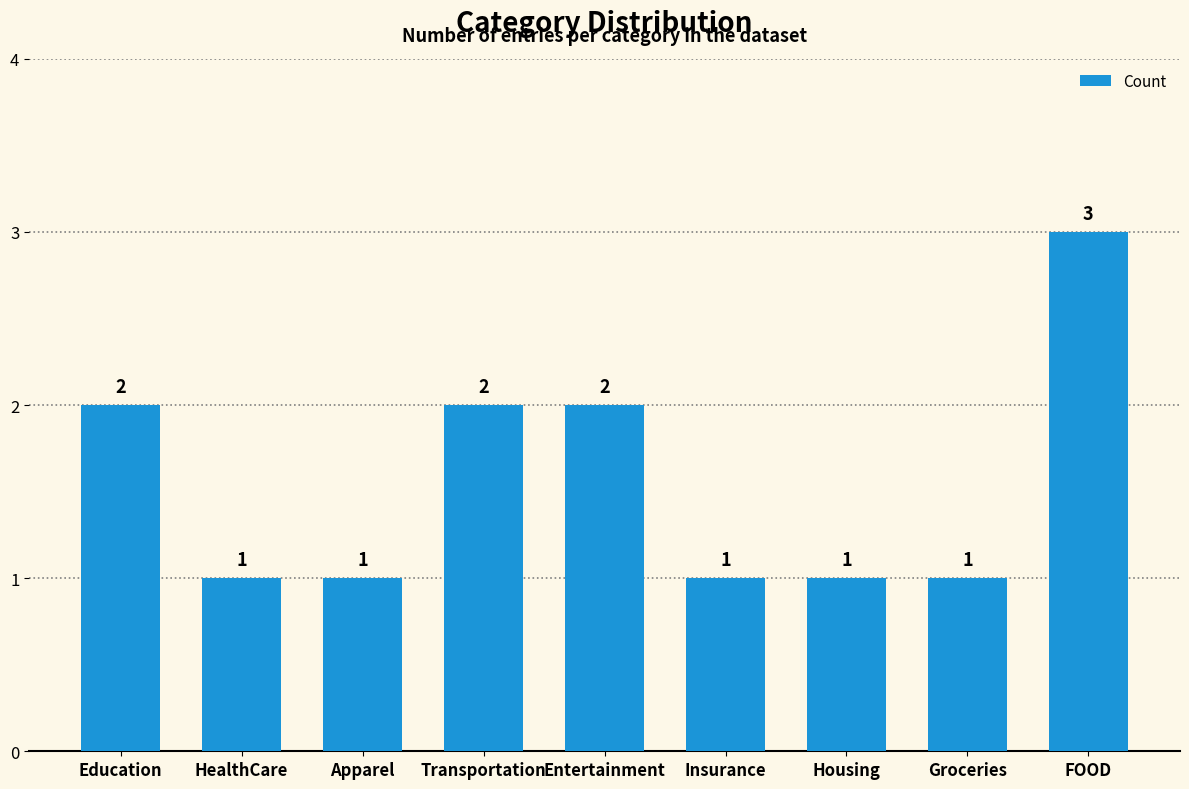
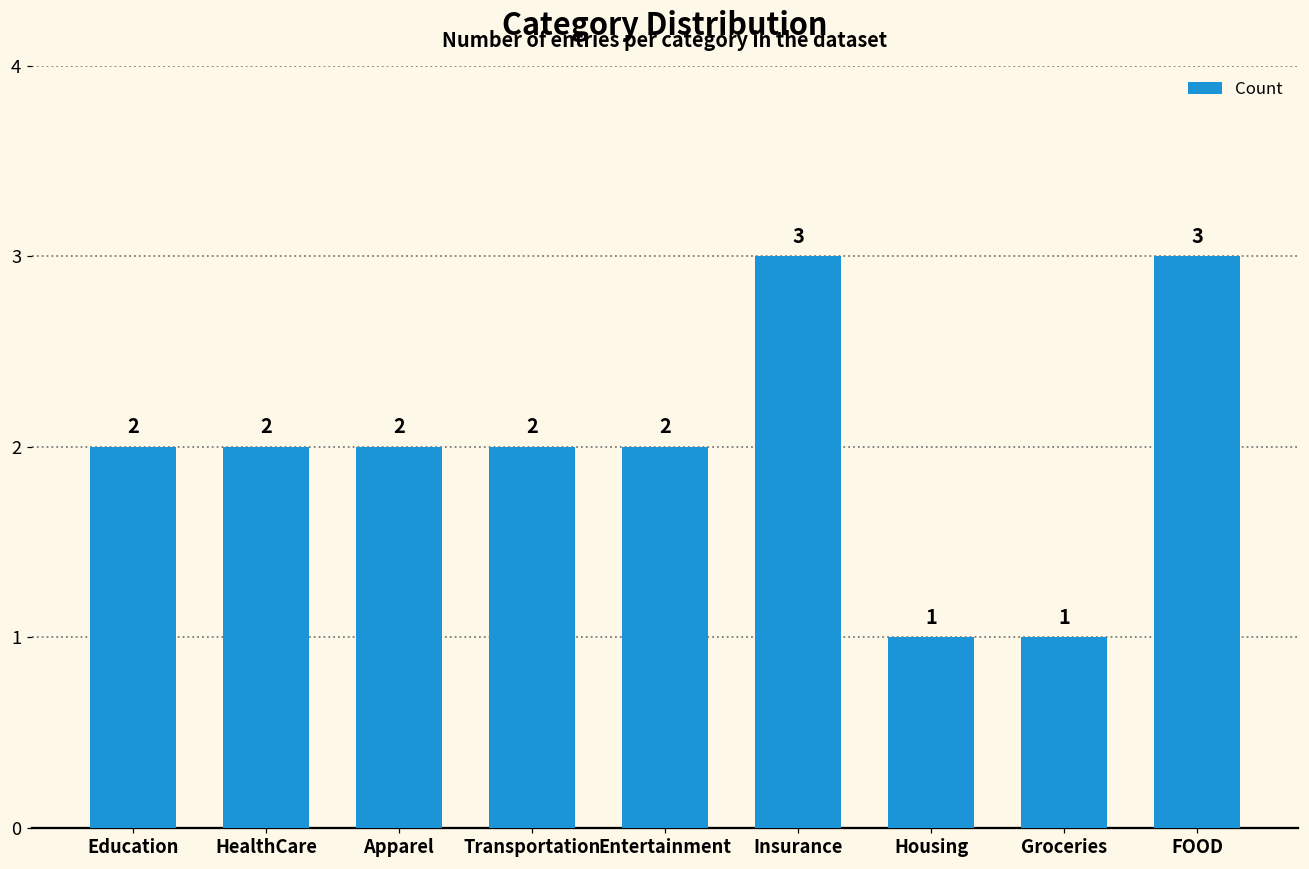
  {
    "Education": 2,
-   "HealthCare": 1,
-   "Apparel": 1,
+   "HealthCare": 2,
+   "Apparel": 2,
    "Transportation": 2,
    "Entertainment": 2,
-   "Insurance": 1,
+   "Insurance": 3,
    "Housing": 1,
    "Groceries": 1,
    "FOOD": 3
  }
